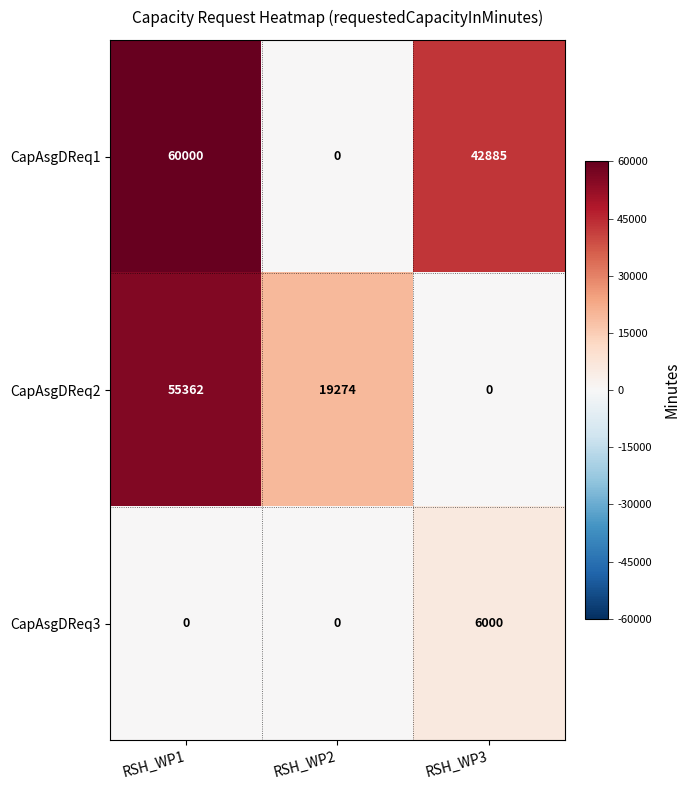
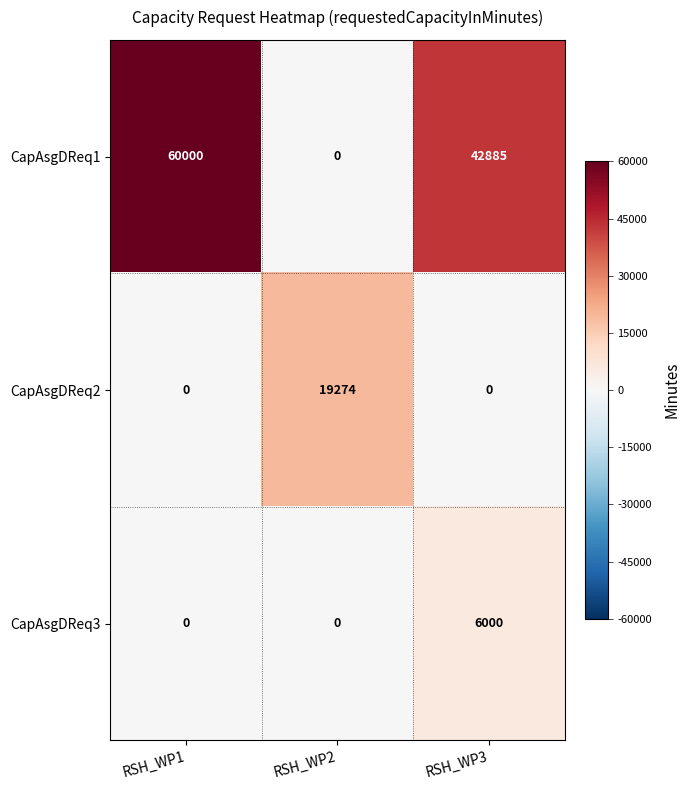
  {
    "CapAsgDReq1": {
      "RSH_WP1": 60000,
      "RSH_WP2": 0,
      "RSH_WP3": 42885
    },
    "CapAsgDReq2": {
-     "RSH_WP1": 55362,
+     "RSH_WP1": 0,
      "RSH_WP2": 19274,
      "RSH_WP3": 0
    },
    "CapAsgDReq3": {
      "RSH_WP1": 0,
      "RSH_WP2": 0,
      "RSH_WP3": 6000
    }
  }
